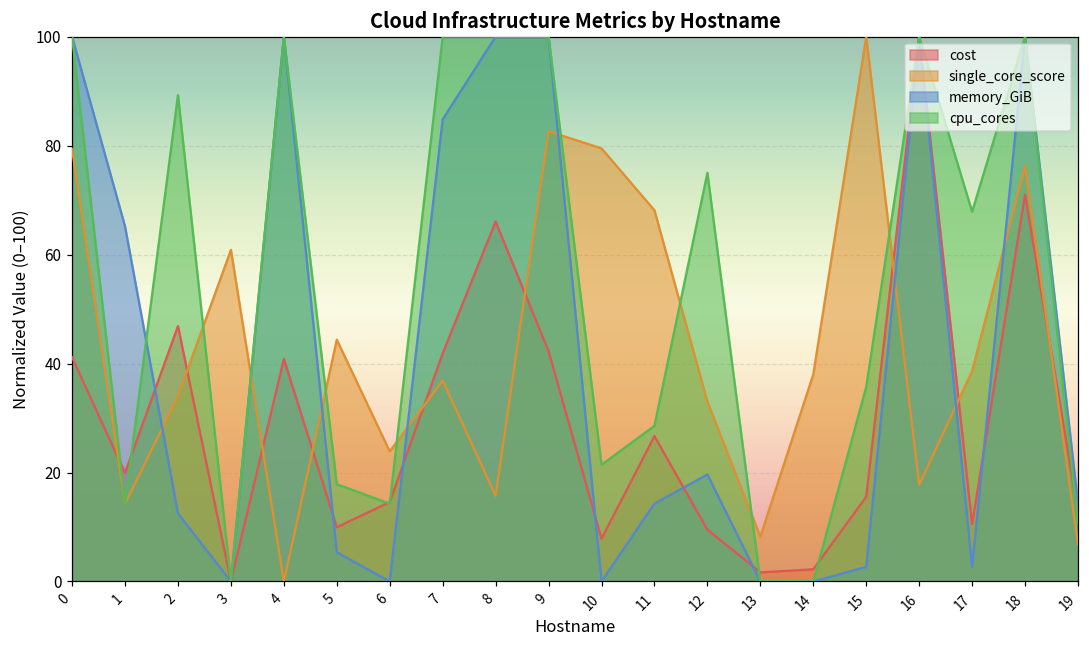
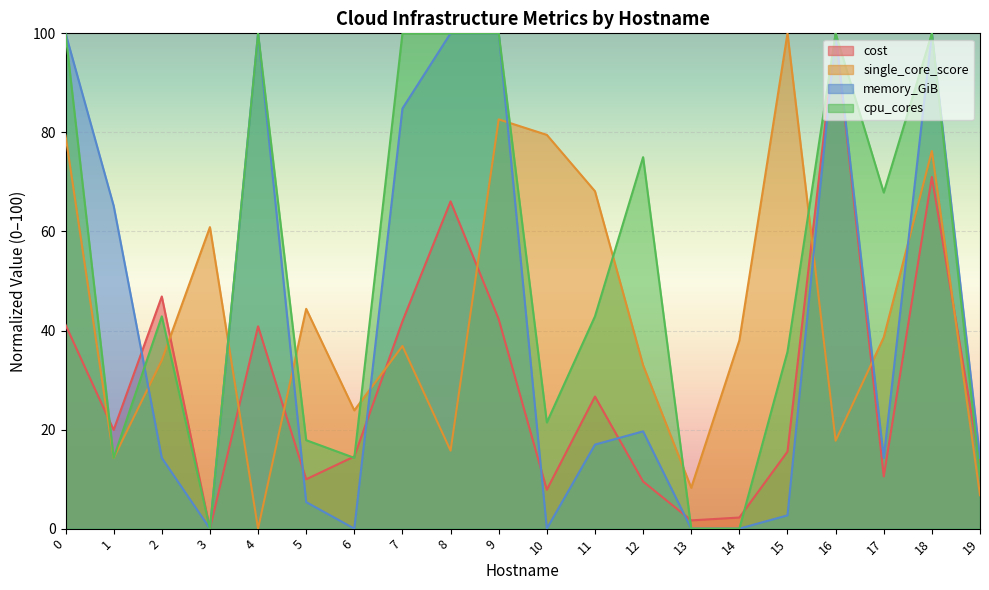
  {
    "memory_GiB": {
      "1": 65,
-     "2": 13,
+     "2": 14,
      "5": 5,
      "6": 0,
      "7": 85,
      "10": 0,
-     "11": 14,
+     "11": 17,
      "12": 20,
      "15": 3,
-     "17": 3,
+     "17": 14,
      "19": 14
    },
    "cpu_cores": {
-     "2": 89,
+     "2": 43,
      "5": 18,
      "7": 100,
      "10": 21,
-     "11": 29,
+     "11": 43,
      "12": 75,
      "15": 36,
      "17": 68,
      "19": 11
    }
  }
